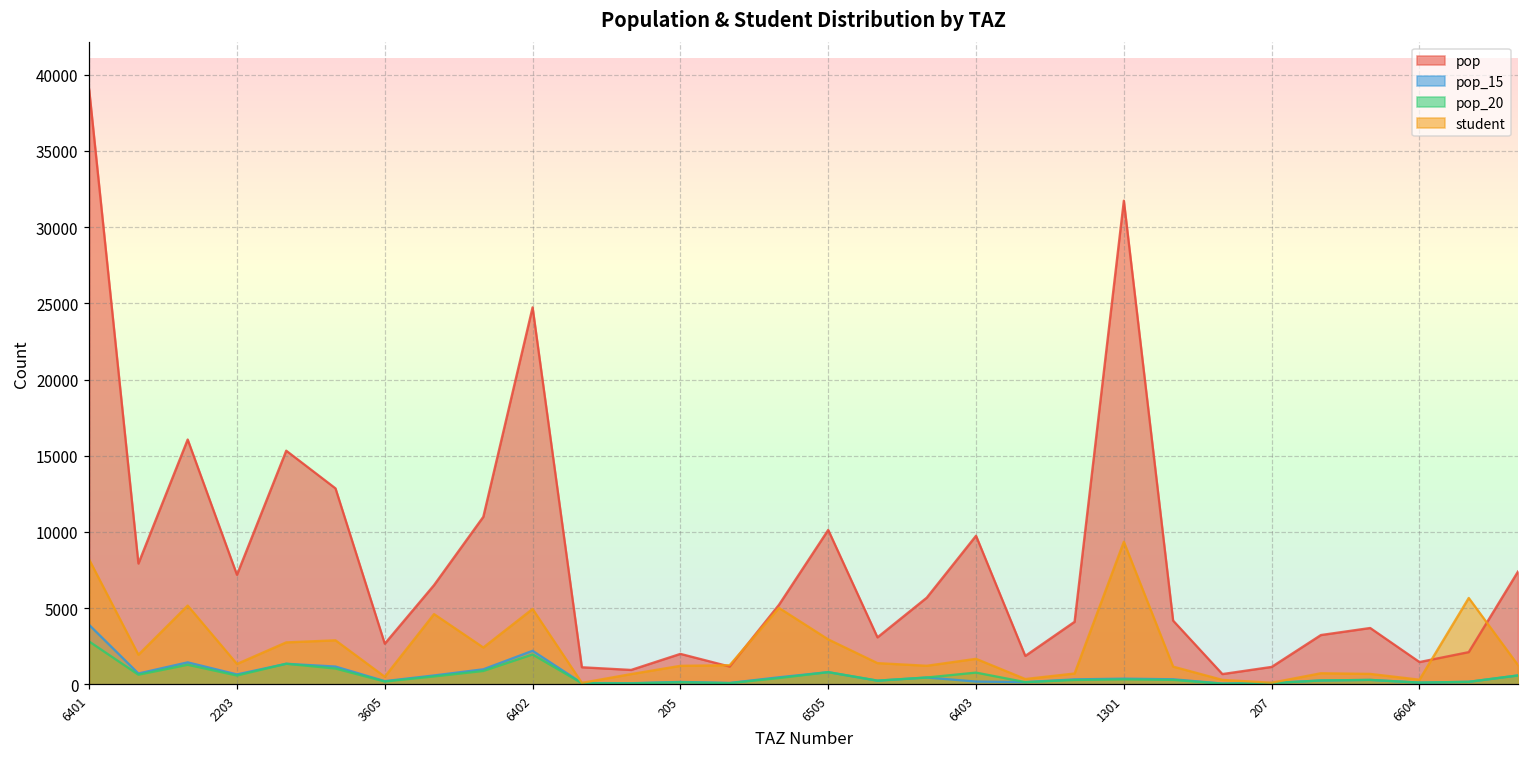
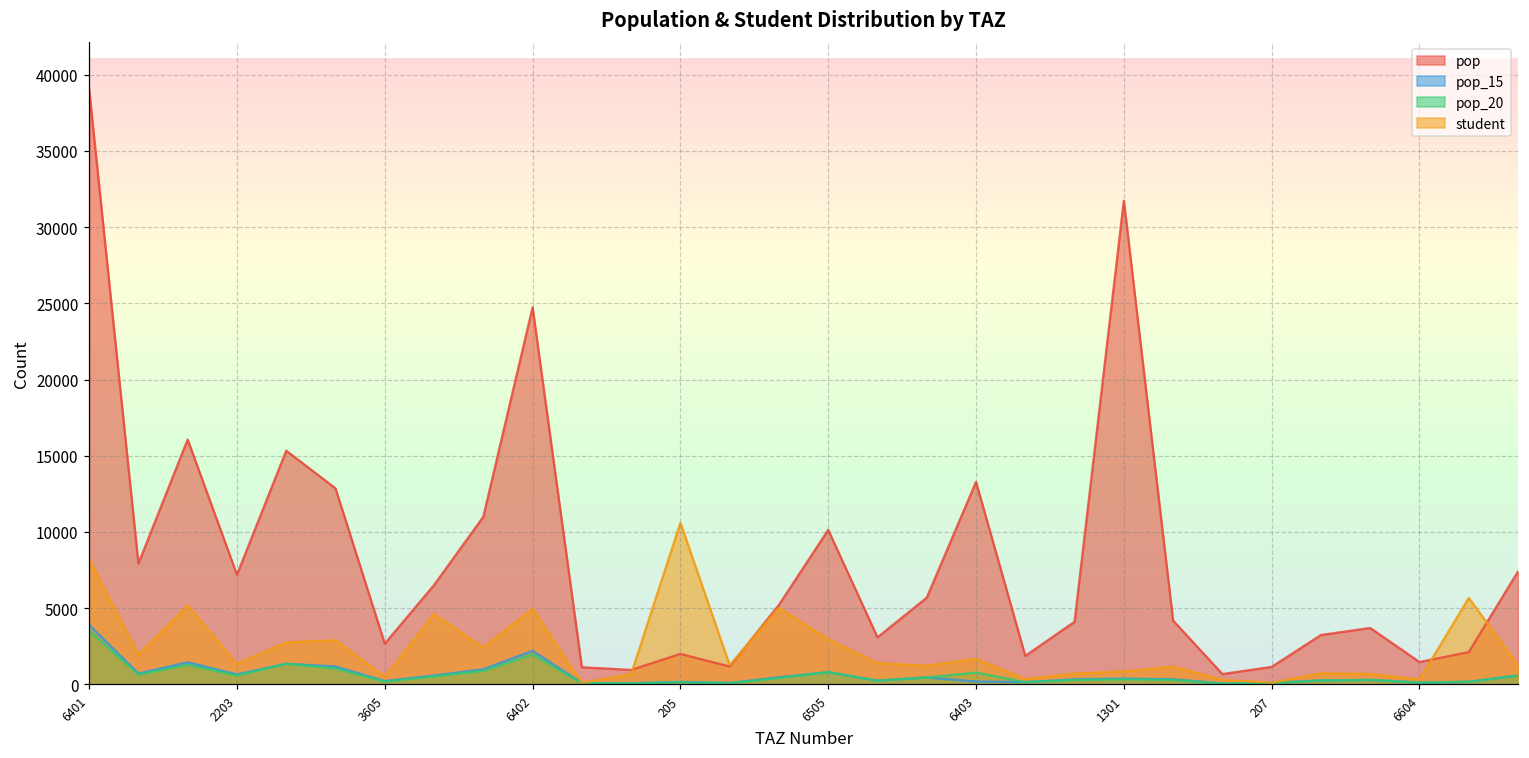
  {
    "pop": {
      "6401": 39000,
      "2203": 7200,
      "3605": 2700,
      "6402": 24700,
      "205": 2000,
      "6505": 10100,
-     "6403": 9800,
+     "6403": 13300,
      "1301": 31700,
      "207": 1100,
      "6604": 1500
    },
    "pop_15": {
      "6401": 3900,
      "6402": 2200,
      "6403": 200
    },
    "pop_20": {
-     "6401": 2800,
+     "6401": 3500,
      "6402": 2000,
      "6403": 800
    },
    "student": {
      "6401": 8200,
      "2203": 1300,
      "3605": 500,
      "6402": 4900,
-     "205": 1200,
+     "205": 10600,
      "6505": 3000,
      "6403": 1700,
-     "1301": 9400,
+     "1301": 900,
      "6604": 300
    }
  }
